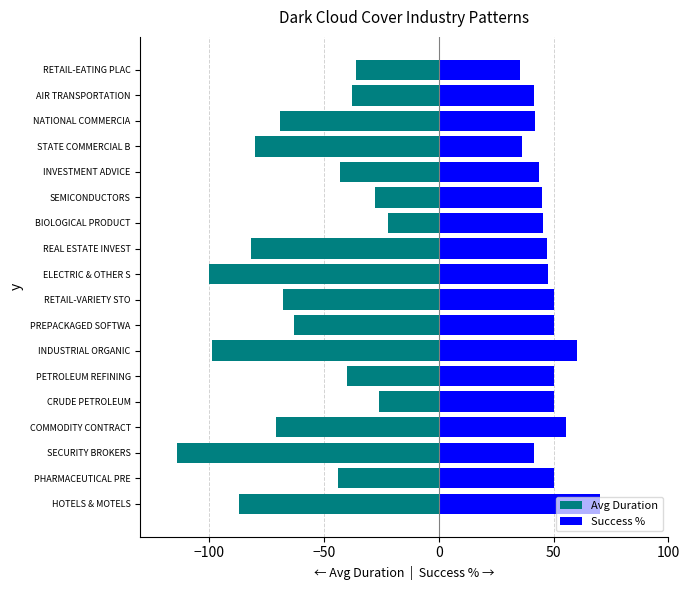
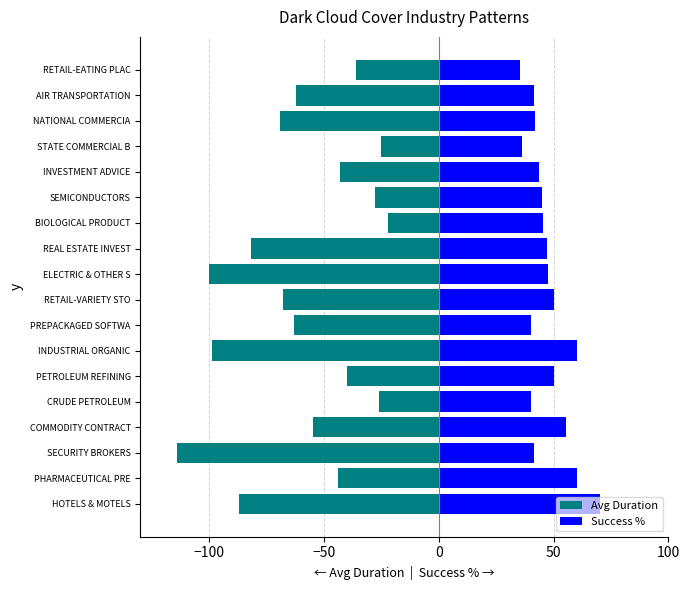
  {
    "Avg Duration": {
      "RETAIL-EATING PLAC": -36,
-     "AIR TRANSPORTATION": -38,
+     "AIR TRANSPORTATION": -62,
      "NATIONAL COMMERCIA": -69,
-     "STATE COMMERCIAL B": -80,
+     "STATE COMMERCIAL B": -25,
      "INVESTMENT ADVICE": -43,
      "SEMICONDUCTORS": -28,
      "BIOLOGICAL PRODUCT": -22,
      "REAL ESTATE INVEST": -82,
      "ELECTRIC & OTHER S": -100,
      "RETAIL-VARIETY STO": -68,
      "PREPACKAGED SOFTWA": -63,
      "INDUSTRIAL ORGANIC": -99,
      "PETROLEUM REFINING": -40,
      "CRUDE PETROLEUM": -26,
-     "COMMODITY CONTRACT": -71,
+     "COMMODITY CONTRACT": -55,
      "SECURITY BROKERS": -114,
      "PHARMACEUTICAL PRE": -44,
      "HOTELS & MOTELS": -87
    },
    "Success %": {
      "RETAIL-EATING PLAC": 35,
      "AIR TRANSPORTATION": 42,
      "NATIONAL COMMERCIA": 42,
      "STATE COMMERCIAL B": 36,
      "INVESTMENT ADVICE": 44,
      "SEMICONDUCTORS": 45,
      "BIOLOGICAL PRODUCT": 45,
      "REAL ESTATE INVEST": 47,
      "ELECTRIC & OTHER S": 47,
      "RETAIL-VARIETY STO": 50,
-     "PREPACKAGED SOFTWA": 50,
+     "PREPACKAGED SOFTWA": 40,
      "INDUSTRIAL ORGANIC": 60,
      "PETROLEUM REFINING": 50,
-     "CRUDE PETROLEUM": 50,
+     "CRUDE PETROLEUM": 40,
      "COMMODITY CONTRACT": 55,
      "SECURITY BROKERS": 42,
-     "PHARMACEUTICAL PRE": 50
+     "PHARMACEUTICAL PRE": 60
    }
  }
